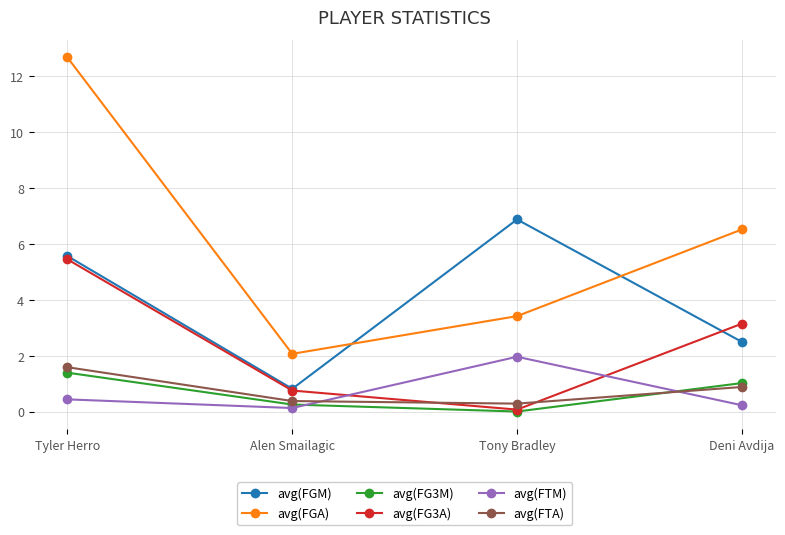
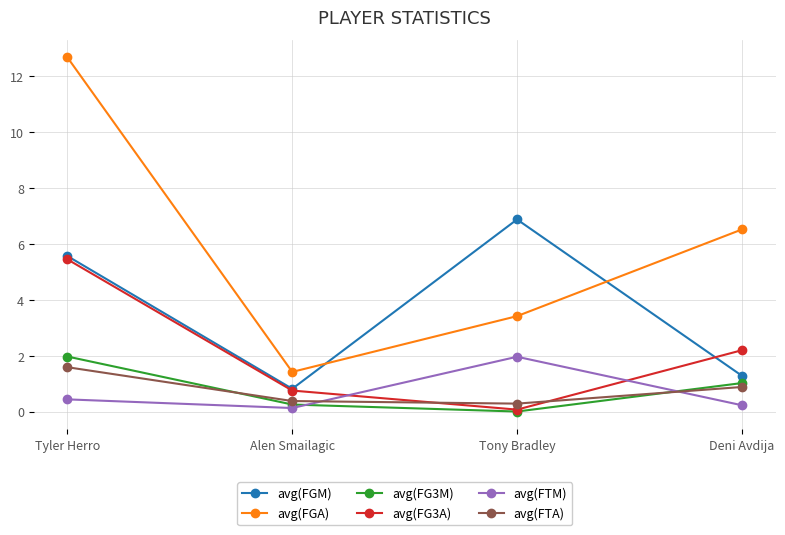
  {
    "avg(FGM)": {
      "Tyler Herro": 5.6,
      "Tony Bradley": 6.9,
-     "Deni Avdija": 2.5
+     "Deni Avdija": 1.3
    },
    "avg(FGA)": {
      "Tyler Herro": 12.7,
-     "Alen Smailagic": 2.1,
+     "Alen Smailagic": 1.4,
      "Tony Bradley": 3.4,
      "Deni Avdija": 6.5
    },
    "avg(FG3M)": {
-     "Tyler Herro": 1.4,
+     "Tyler Herro": 2.0,
      "Alen Smailagic": 0.3,
      "Deni Avdija": 1.0
    },
    "avg(FG3A)": {
      "Tyler Herro": 5.4,
-     "Deni Avdija": 3.1
+     "Deni Avdija": 2.2
    },
    "avg(FTM)": {
      "Tyler Herro": 0.4,
      "Alen Smailagic": 0.1,
      "Tony Bradley": 2.0,
      "Deni Avdija": 0.2
    },
    "avg(FTA)": {
      "Tyler Herro": 1.6,
      "Alen Smailagic": 0.4,
      "Tony Bradley": 0.3,
      "Deni Avdija": 0.9
    }
  }
